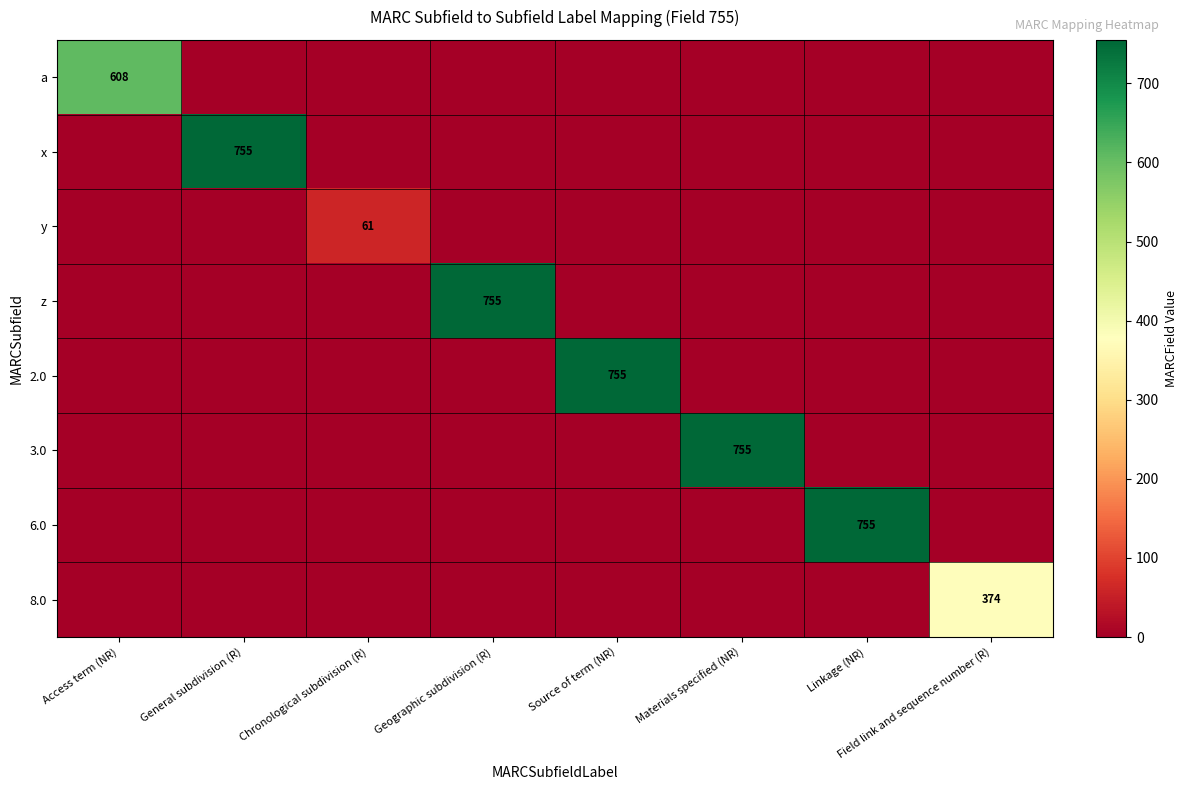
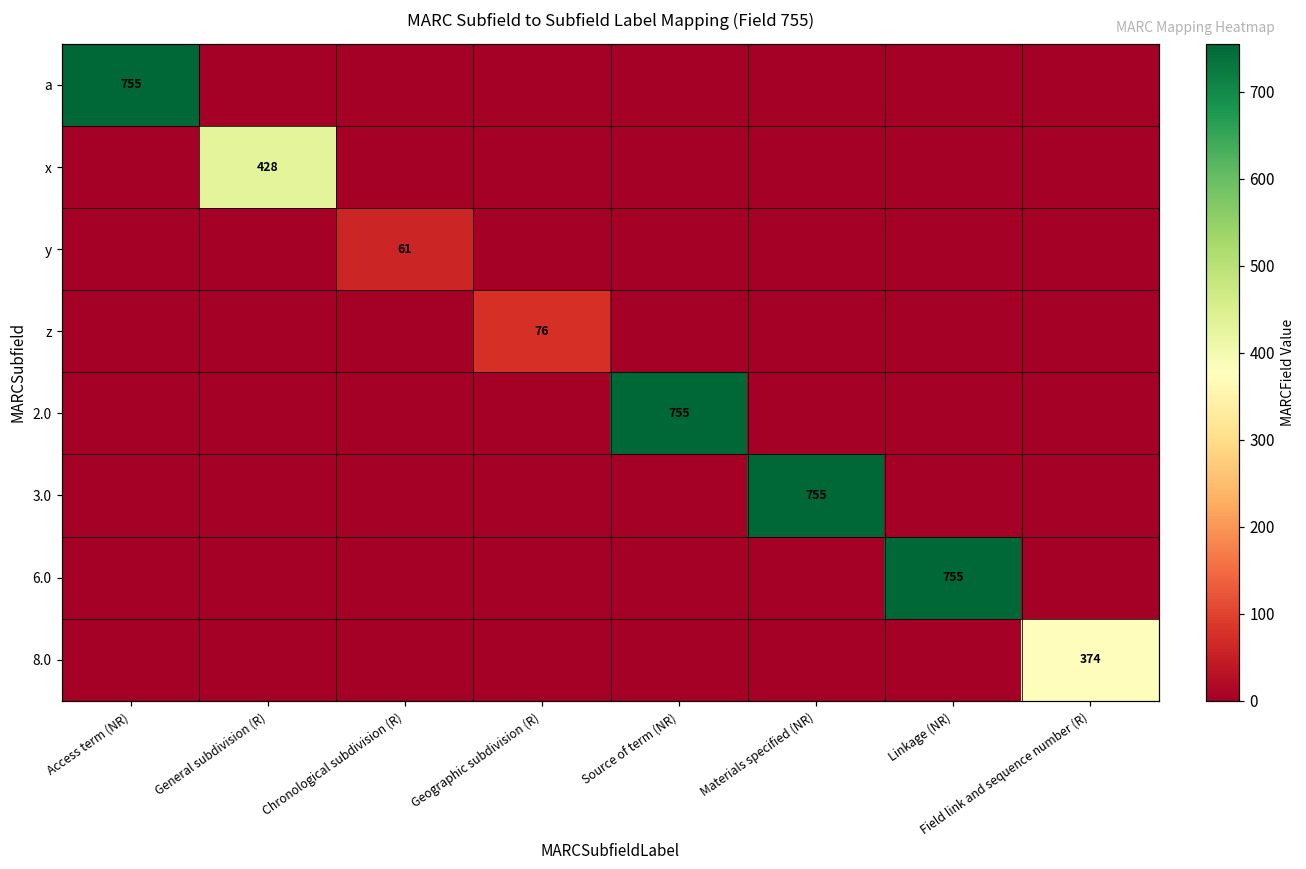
  {
    "a": {
-     "Access term (NR)": 608
+     "Access term (NR)": 755
    },
    "x": {
-     "General subdivision (R)": 755
+     "General subdivision (R)": 428
    },
    "y": {
      "Chronological subdivision (R)": 61
    },
    "z": {
-     "Geographic subdivision (R)": 755
+     "Geographic subdivision (R)": 76
    },
    "2.0": {
      "Source of term (NR)": 755
    },
    "3.0": {
      "Materials specified (NR)": 755
    },
    "6.0": {
      "Linkage (NR)": 755
    },
    "8.0": {
      "Field link and sequence number (R)": 374
    }
  }
